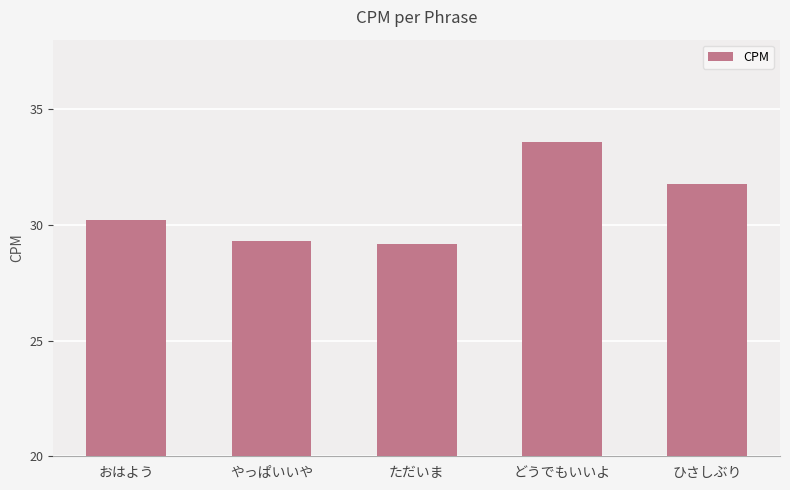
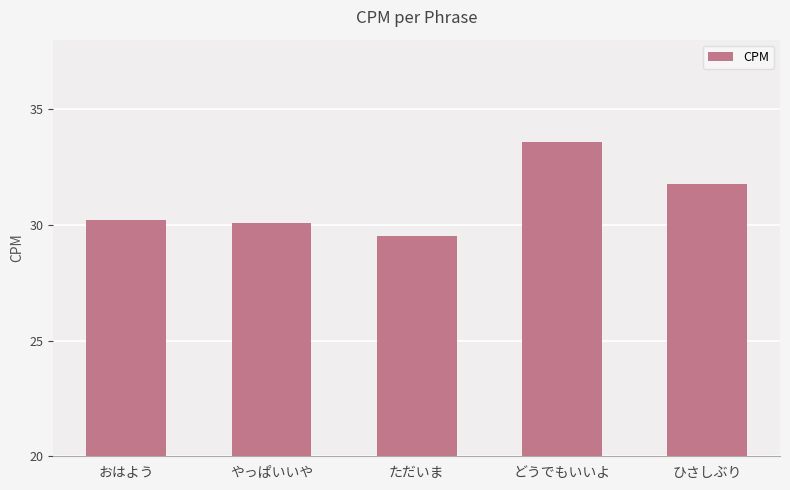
  {
    "おはよう": 30.2,
-   "やっぱいいや": 29.3,
-   "ただいま": 29.2,
+   "やっぱいいや": 30.1,
+   "ただいま": 29.5,
    "どうでもいいよ": 33.6,
    "ひさしぶり": 31.7
  }
